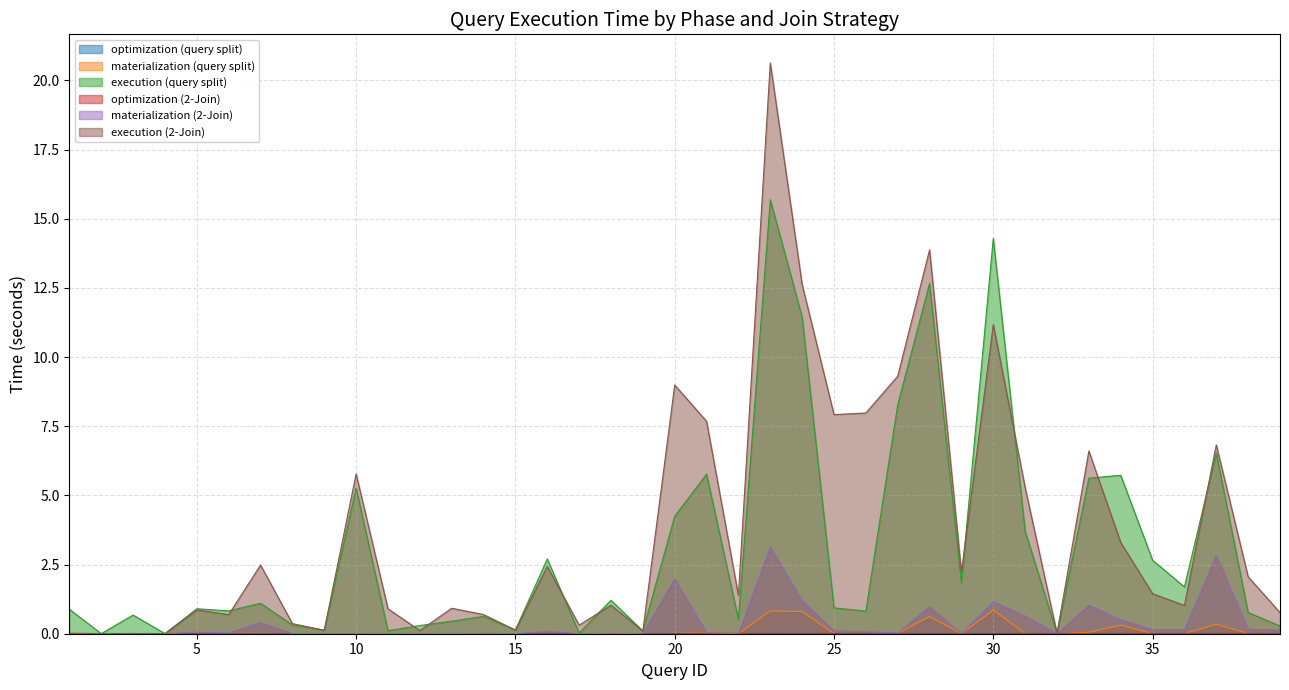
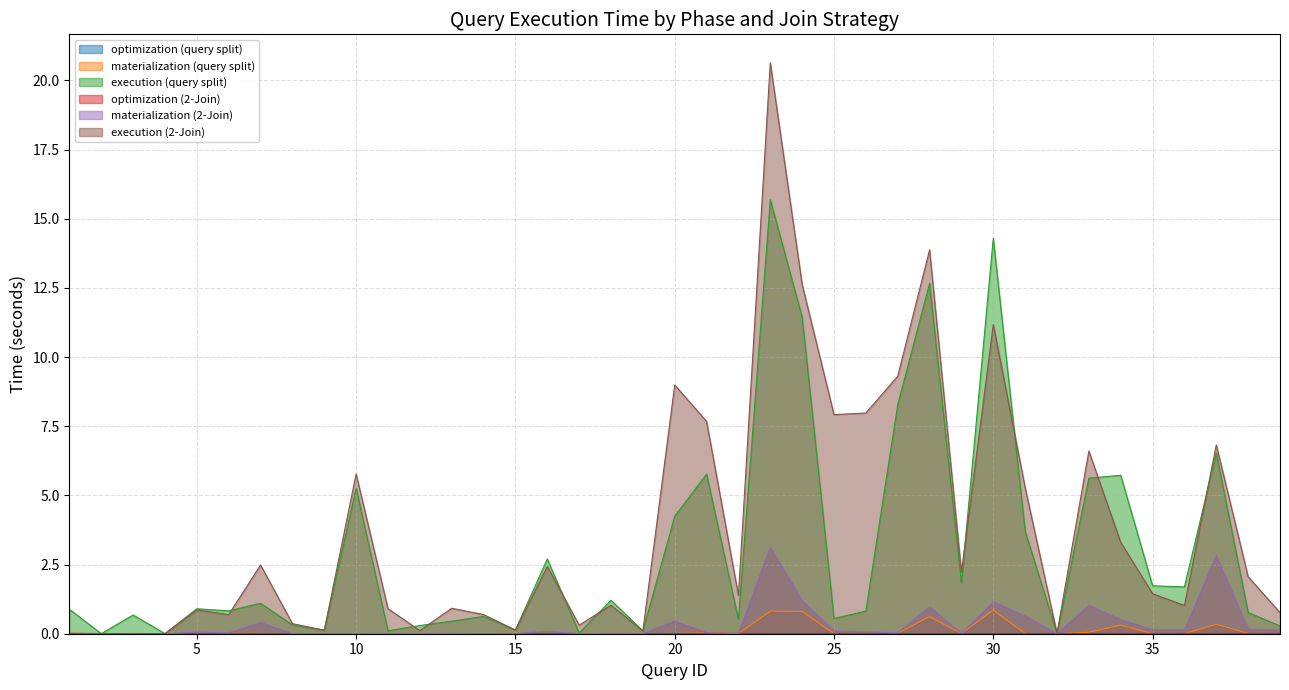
  {
    "materialization (query split)": {
      "30": 0.9
    },
    "execution (query split)": {
      "10": 5.3,
      "20": 4.2,
-     "25": 0.9,
+     "25": 0.6,
      "30": 14.3,
-     "35": 2.7
+     "35": 1.7
    },
    "materialization (2-Join)": {
-     "20": 2.0,
+     "20": 0.5,
      "25": 0.1,
      "30": 1.2,
      "35": 0.1
    },
    "execution (2-Join)": {
      "10": 5.8,
      "20": 9.0,
      "25": 7.9,
      "30": 11.2,
      "35": 1.4
    }
  }
